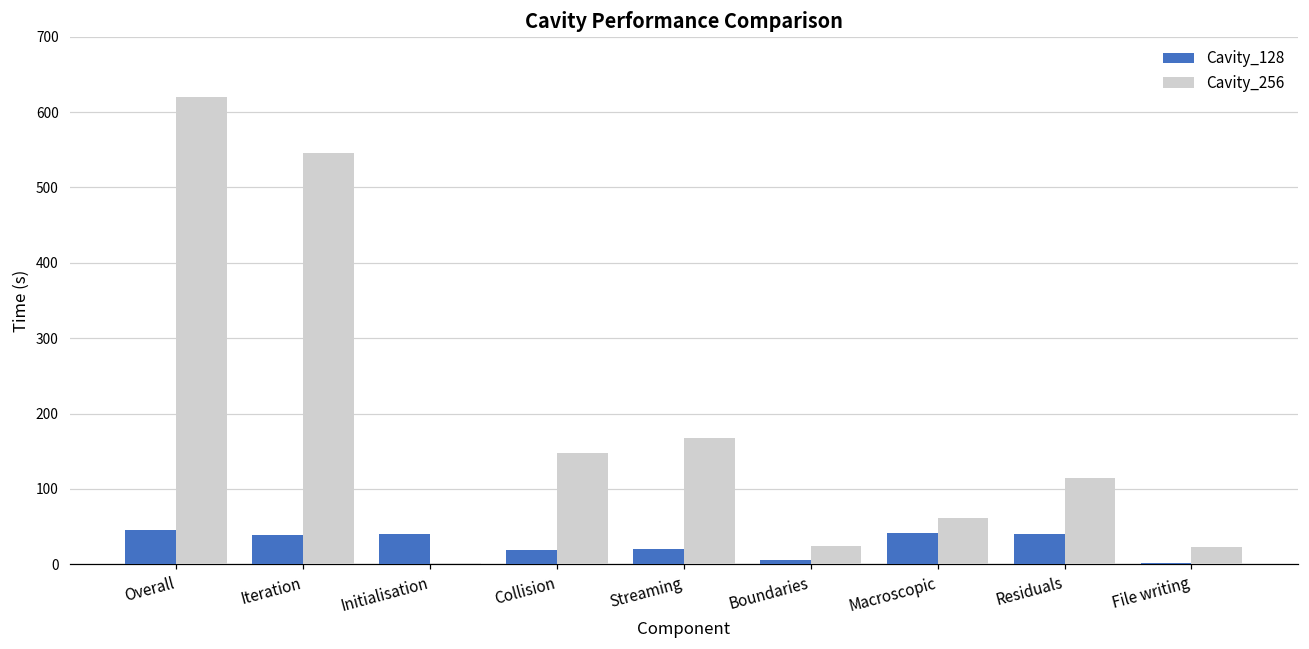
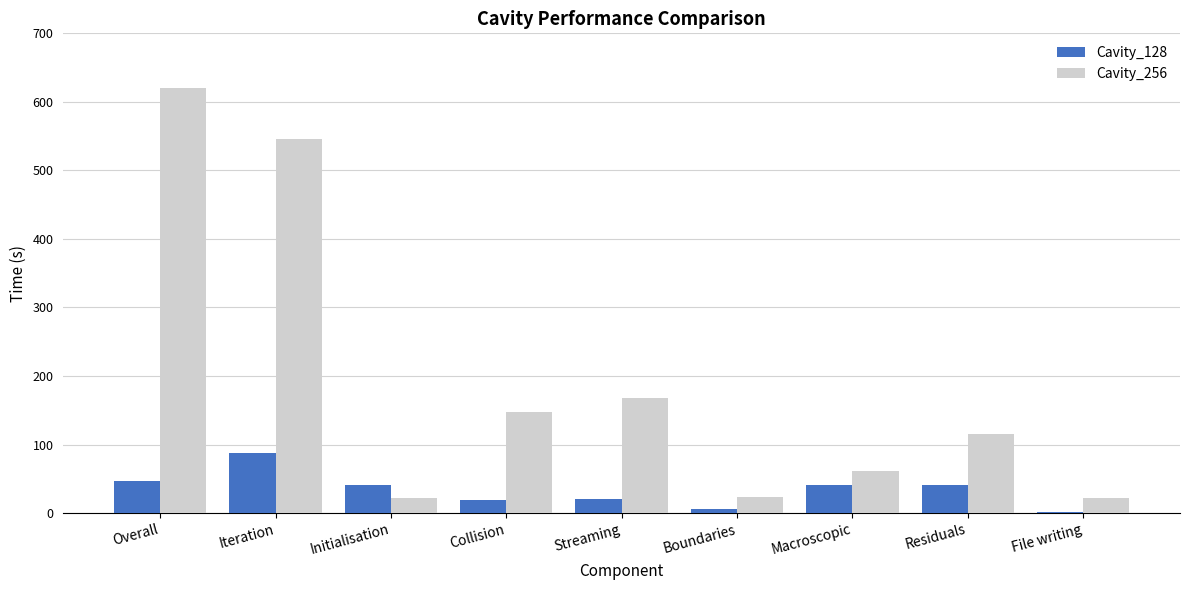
  {
    "Cavity_128": {
      "Overall": 50,
-     "Iteration": 40,
+     "Iteration": 90,
      "Initialisation": 40,
      "Collision": 20,
      "Streaming": 20,
      "Boundaries": 10,
      "Macroscopic": 40,
      "Residuals": 40
    },
    "Cavity_256": {
      "Overall": 620,
      "Iteration": 550,
-     "Initialisation": 0,
+     "Initialisation": 20,
      "Collision": 150,
      "Streaming": 170,
      "Boundaries": 20,
      "Macroscopic": 60,
      "Residuals": 110,
      "File writing": 20
    }
  }
